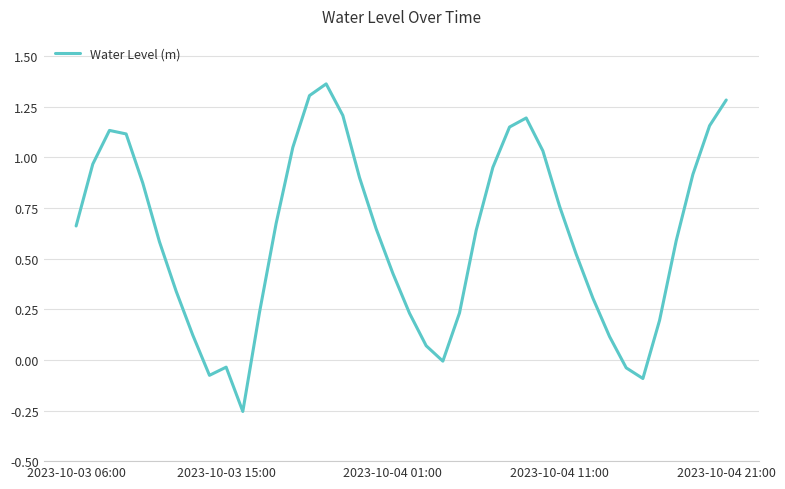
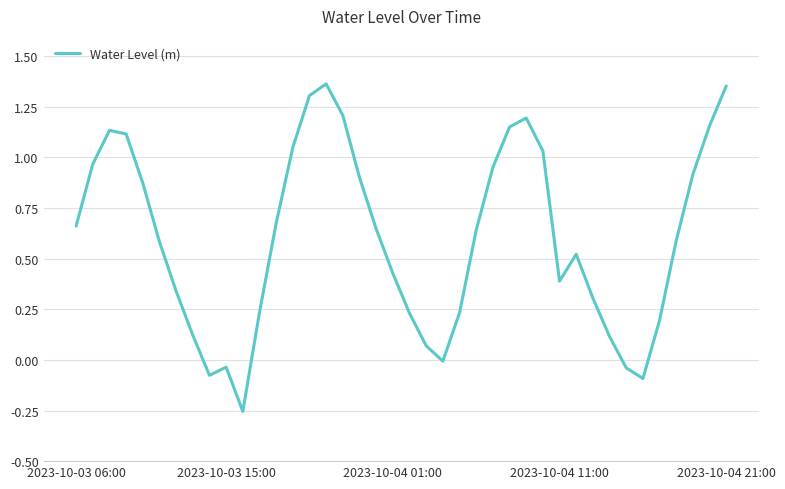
  {
    "2023-10-03 06:00": 0.66,
    "2023-10-03 15:00": -0.04,
    "2023-10-04 01:00": 0.43,
-   "2023-10-04 11:00": 0.76,
-   "2023-10-04 21:00": 1.28
+   "2023-10-04 11:00": 0.39,
+   "2023-10-04 21:00": 1.35
  }
